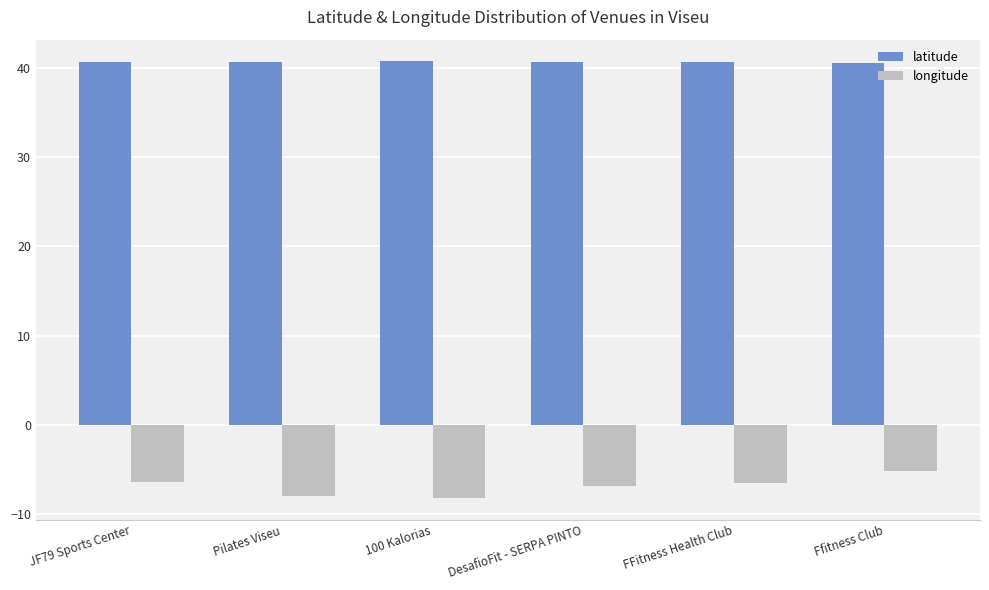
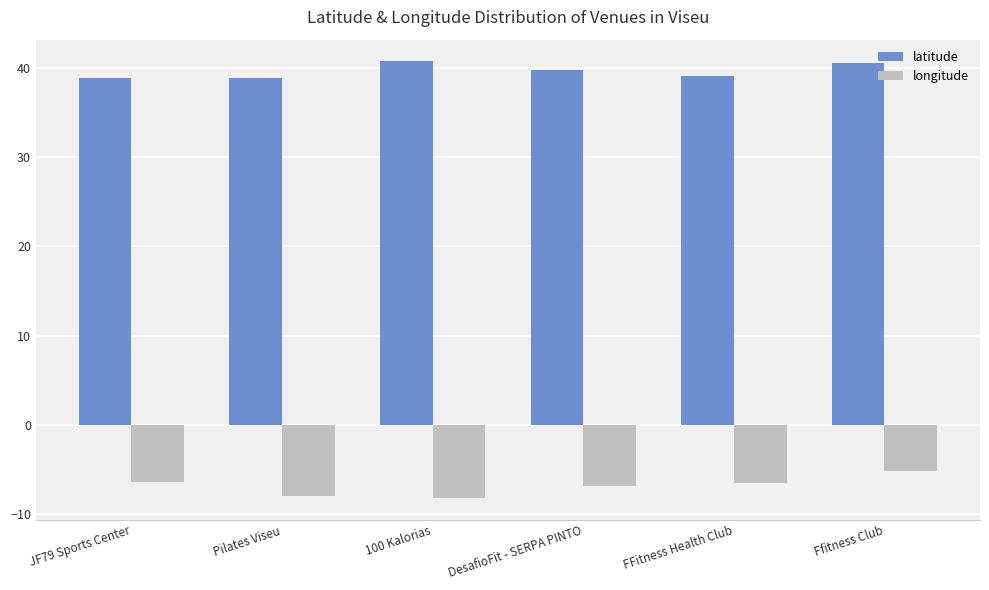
  {
    "latitude": {
-     "JF79 Sports Center": 41,
-     "Pilates Viseu": 41,
+     "JF79 Sports Center": 39,
+     "Pilates Viseu": 39,
      "100 Kalorias": 41,
-     "DesafioFit - SERPA PINTO": 41,
-     "FFitness Health Club": 41,
+     "DesafioFit - SERPA PINTO": 40,
+     "FFitness Health Club": 39,
      "Ffitness Club": 41
    },
    "longitude": {
      "JF79 Sports Center": -6,
      "Pilates Viseu": -8,
      "100 Kalorias": -8,
      "DesafioFit - SERPA PINTO": -7,
      "FFitness Health Club": -7,
      "Ffitness Club": -5
    }
  }
